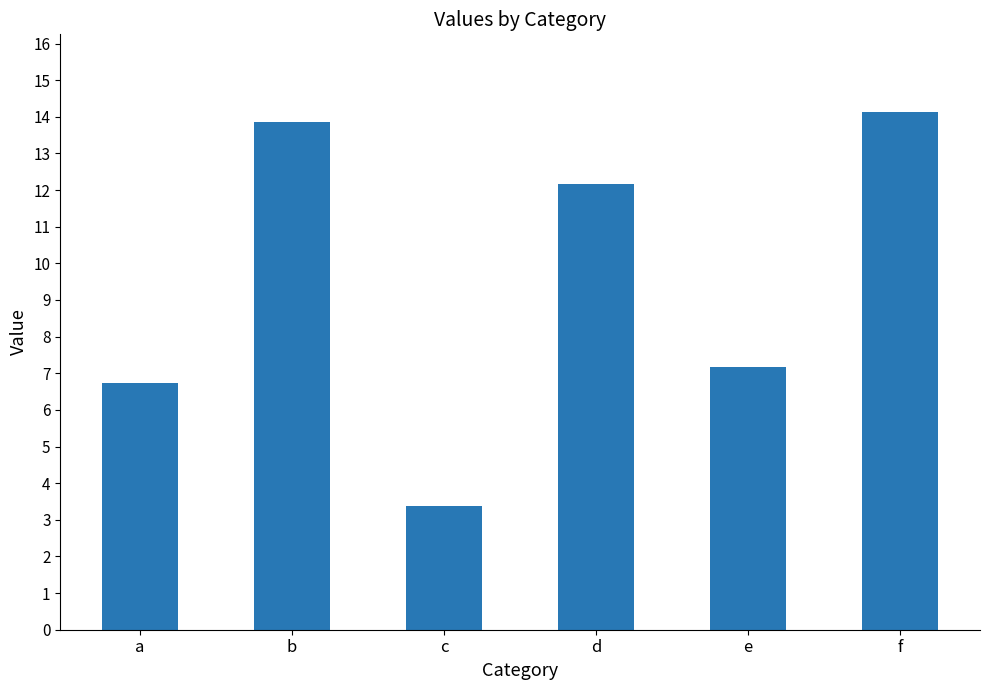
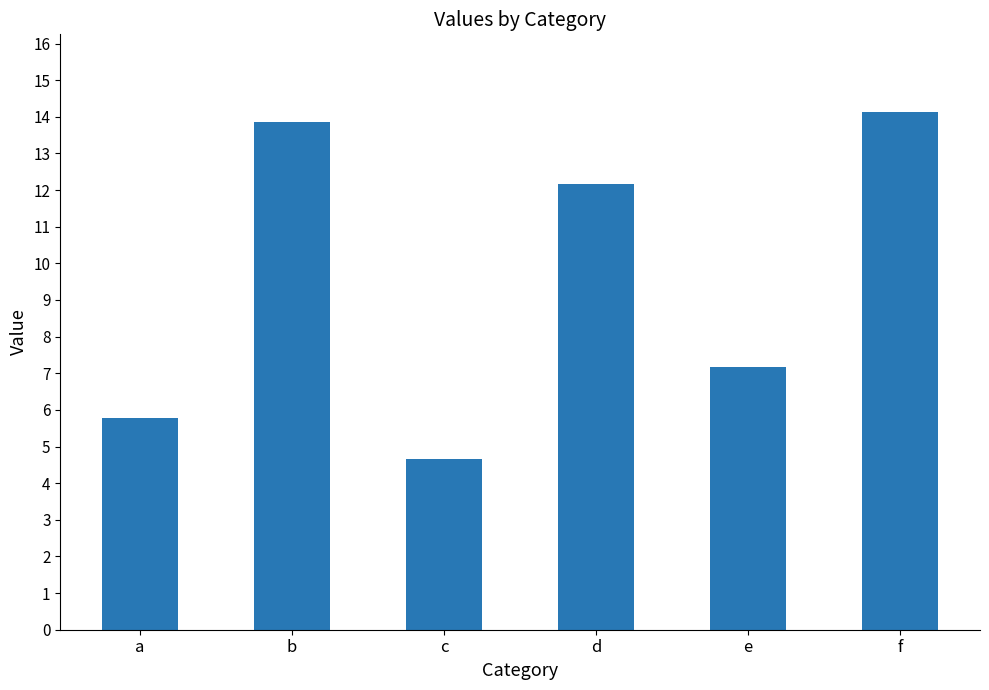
  {
-   "a": 6.7,
+   "a": 5.8,
    "b": 13.8,
-   "c": 3.4,
+   "c": 4.7,
    "d": 12.2,
    "e": 7.2,
    "f": 14.1
  }
